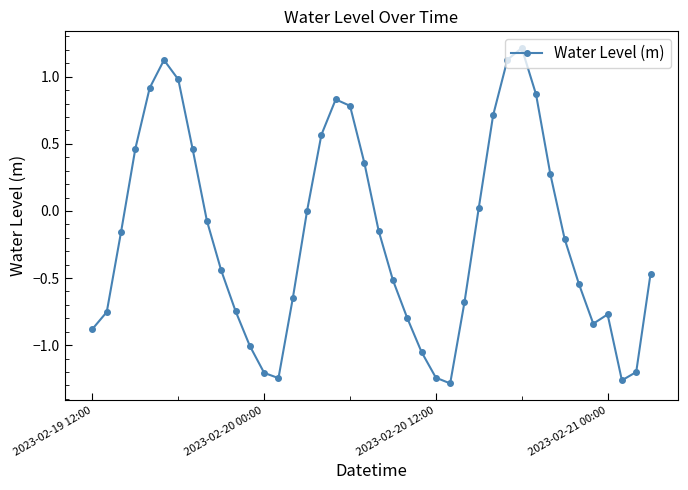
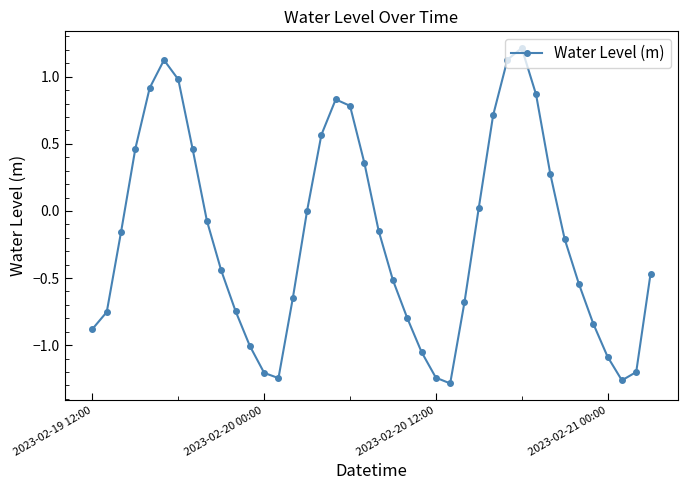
  {
    "2023-02-19 12:00": -0.88,
    "2023-02-20 00:00": -1.21,
    "2023-02-20 12:00": -1.24,
-   "2023-02-21 00:00": -0.77
+   "2023-02-21 00:00": -1.09
  }
